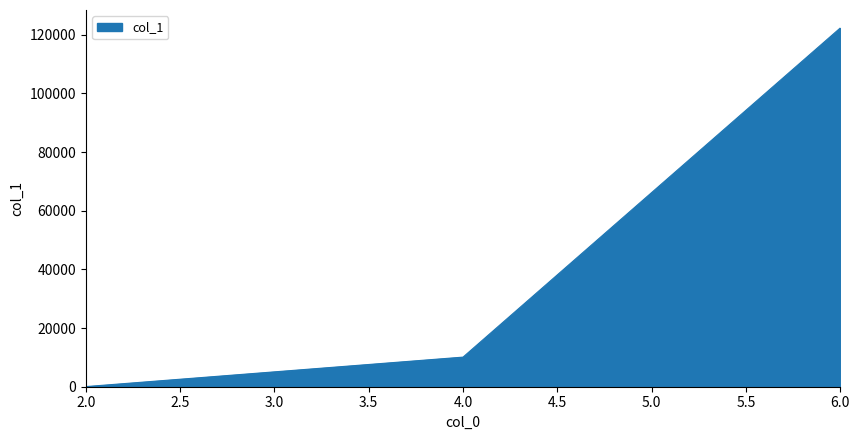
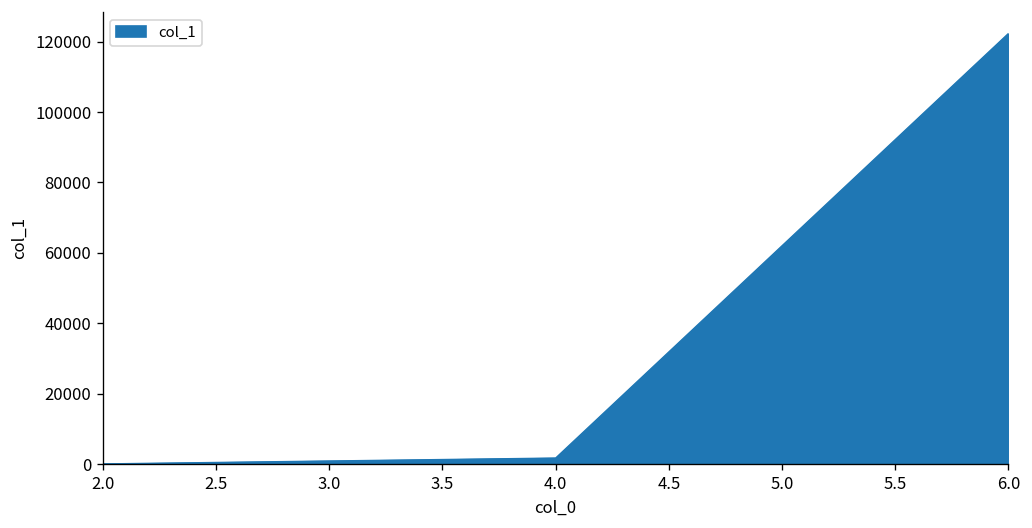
  {
    "2.0": 0,
-   "4.0": 10000,
+   "4.0": 2000,
    "6.0": 122000
  }
